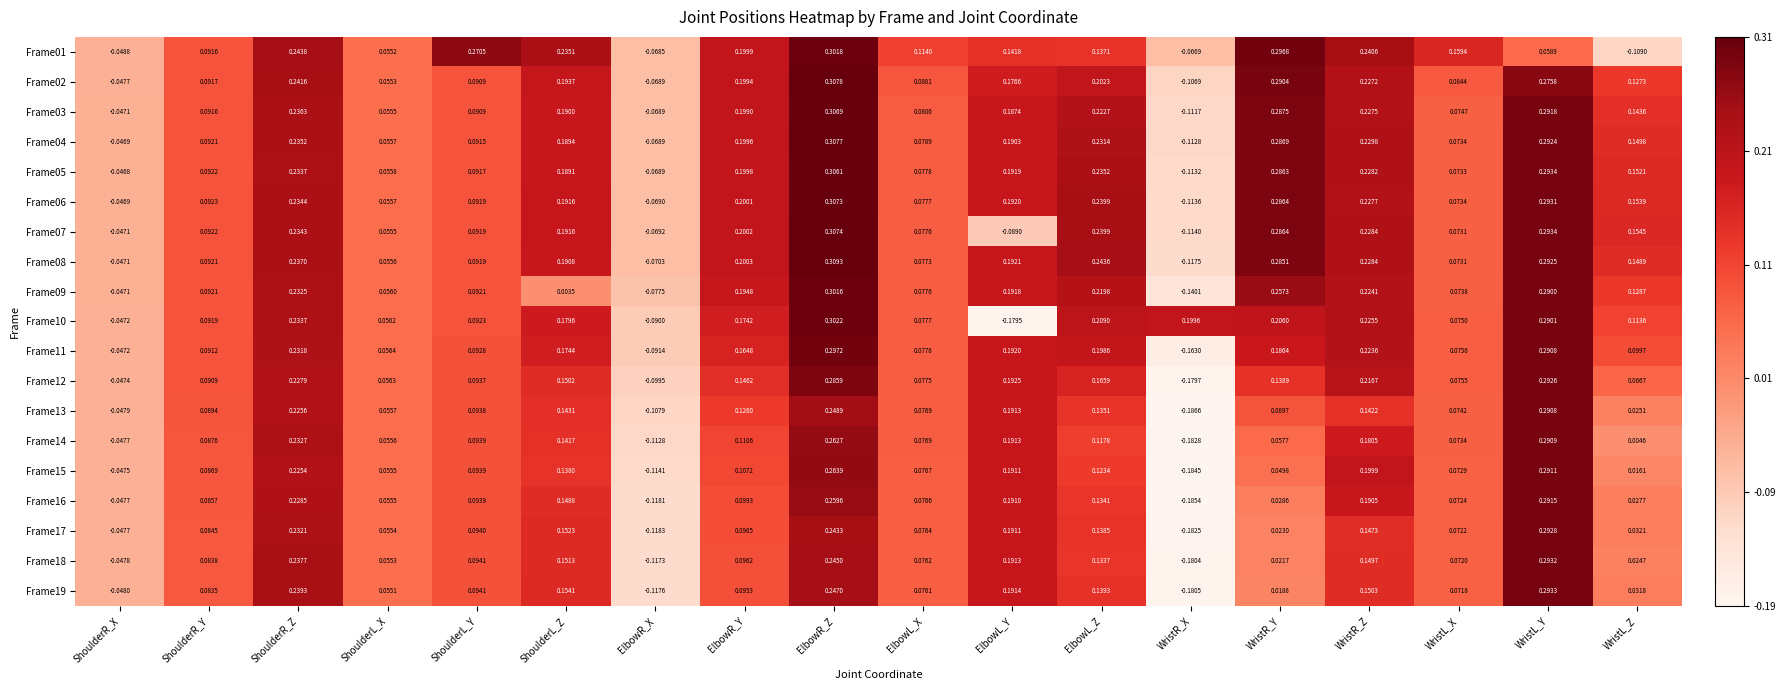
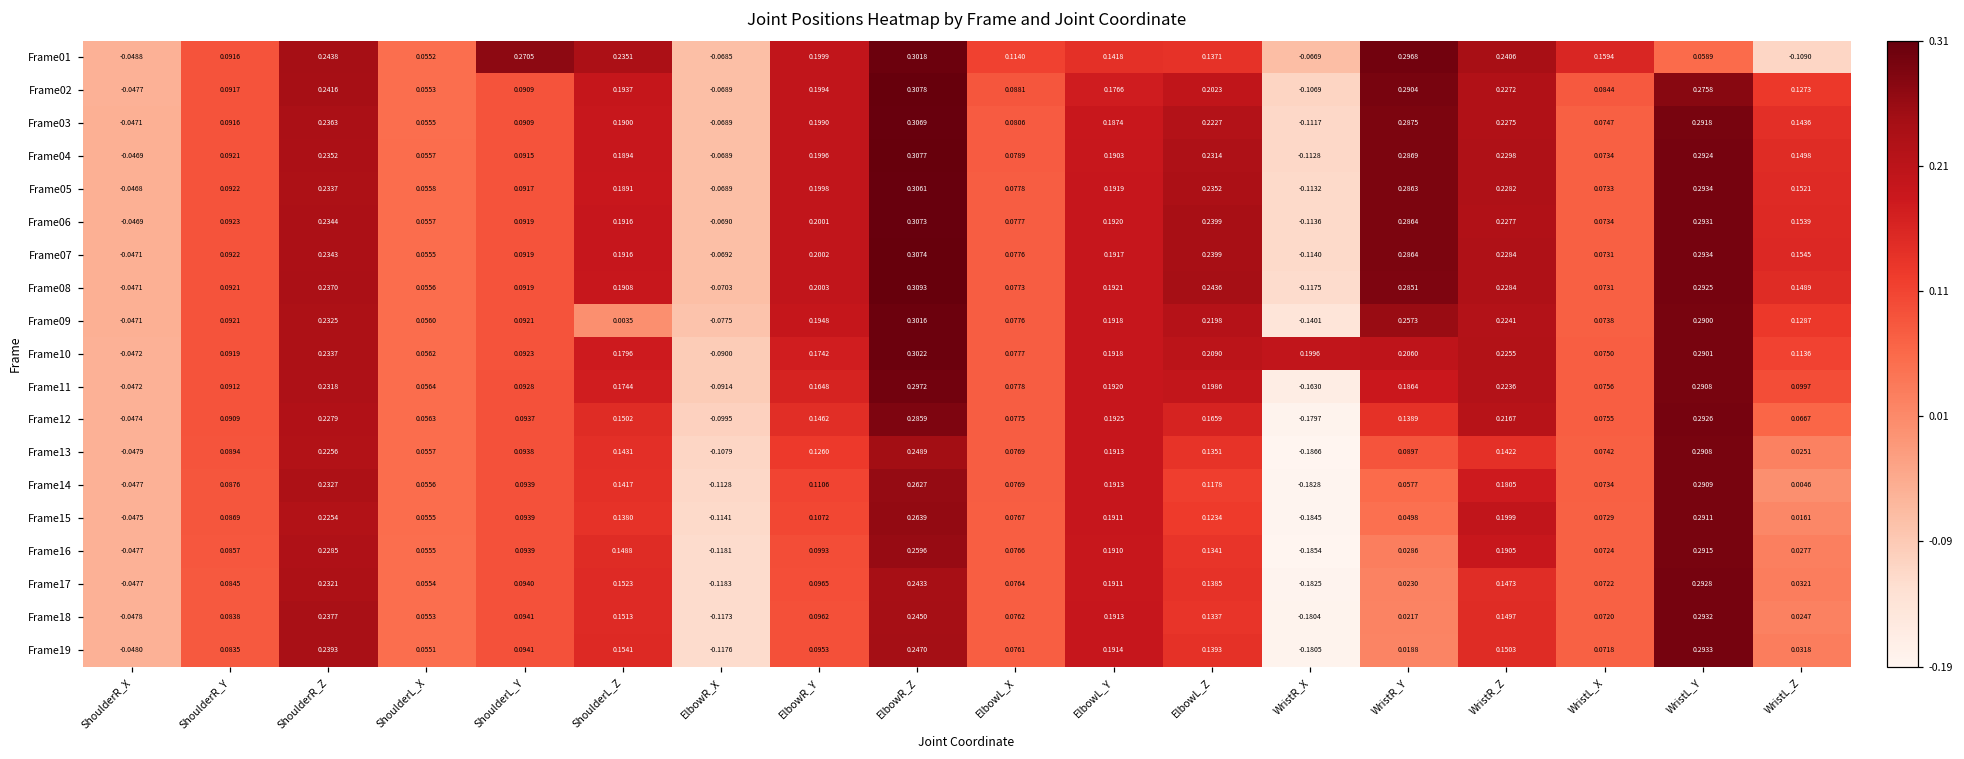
  {
    "Frame07": {
      "ShoulderR_X": -0.0471,
      "ShoulderR_Y": 0.0922,
      "ShoulderR_Z": 0.2343,
      "ShoulderL_X": 0.0555,
      "ShoulderL_Y": 0.0919,
      "ShoulderL_Z": 0.1916,
      "ElbowR_X": -0.0692,
      "ElbowR_Y": 0.2002,
      "ElbowR_Z": 0.3074,
      "ElbowL_X": 0.0776,
-     "ElbowL_Y": -0.0890,
+     "ElbowL_Y": 0.1917,
      "ElbowL_Z": 0.2399,
      "WristR_X": -0.1140,
      "WristR_Y": 0.2864,
      "WristR_Z": 0.2284,
      "WristL_X": 0.0731,
      "WristL_Y": 0.2934,
      "WristL_Z": 0.1545
    },
    "Frame10": {
      "ShoulderR_X": -0.0472,
      "ShoulderR_Y": 0.0919,
      "ShoulderR_Z": 0.2337,
      "ShoulderL_X": 0.0562,
      "ShoulderL_Y": 0.0923,
      "ShoulderL_Z": 0.1796,
      "ElbowR_X": -0.0900,
      "ElbowR_Y": 0.1742,
      "ElbowR_Z": 0.3022,
      "ElbowL_X": 0.0777,
-     "ElbowL_Y": -0.1795,
+     "ElbowL_Y": 0.1918,
      "ElbowL_Z": 0.2090,
      "WristR_X": 0.1996,
      "WristR_Y": 0.2060,
      "WristR_Z": 0.2255,
      "WristL_X": 0.0750,
      "WristL_Y": 0.2901,
      "WristL_Z": 0.1136
    }
  }
